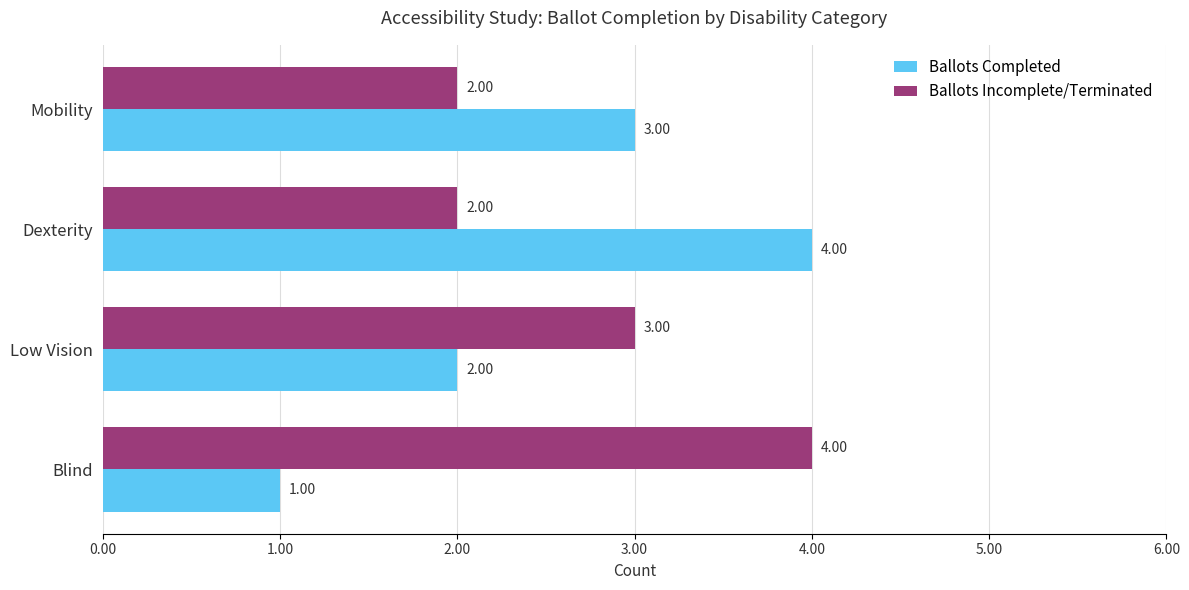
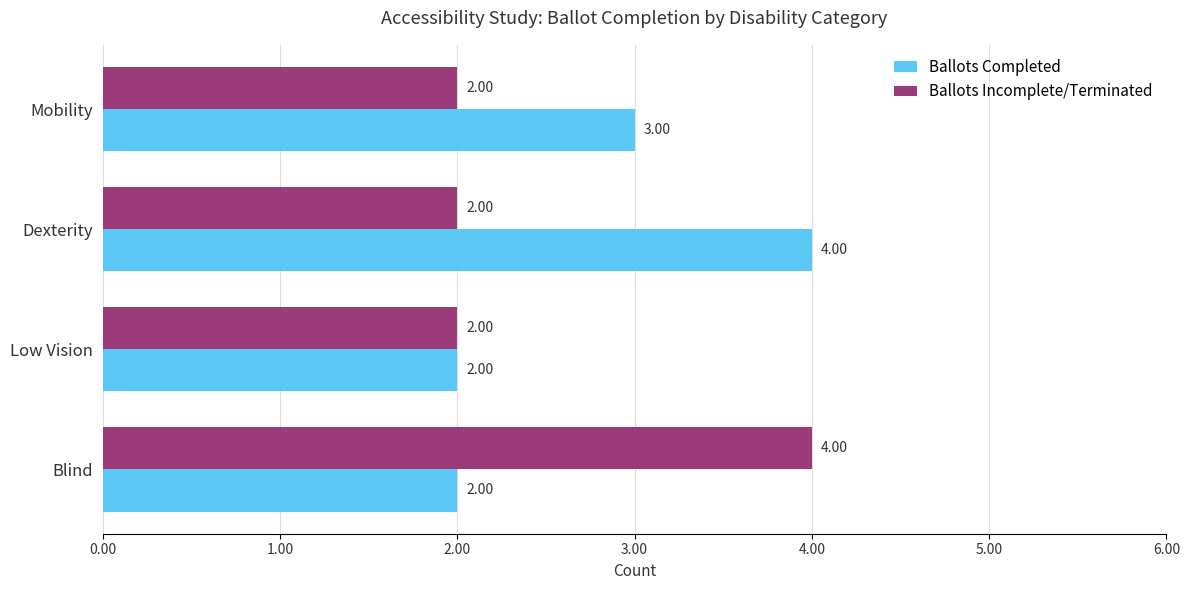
  {
    "Ballots Completed": {
      "Mobility": 3.00,
      "Dexterity": 4.00,
      "Low Vision": 2.00,
-     "Blind": 1.00
+     "Blind": 2.00
    },
    "Ballots Incomplete/Terminated": {
      "Mobility": 2.00,
      "Dexterity": 2.00,
-     "Low Vision": 3.00,
+     "Low Vision": 2.00,
      "Blind": 4.00
    }
  }
